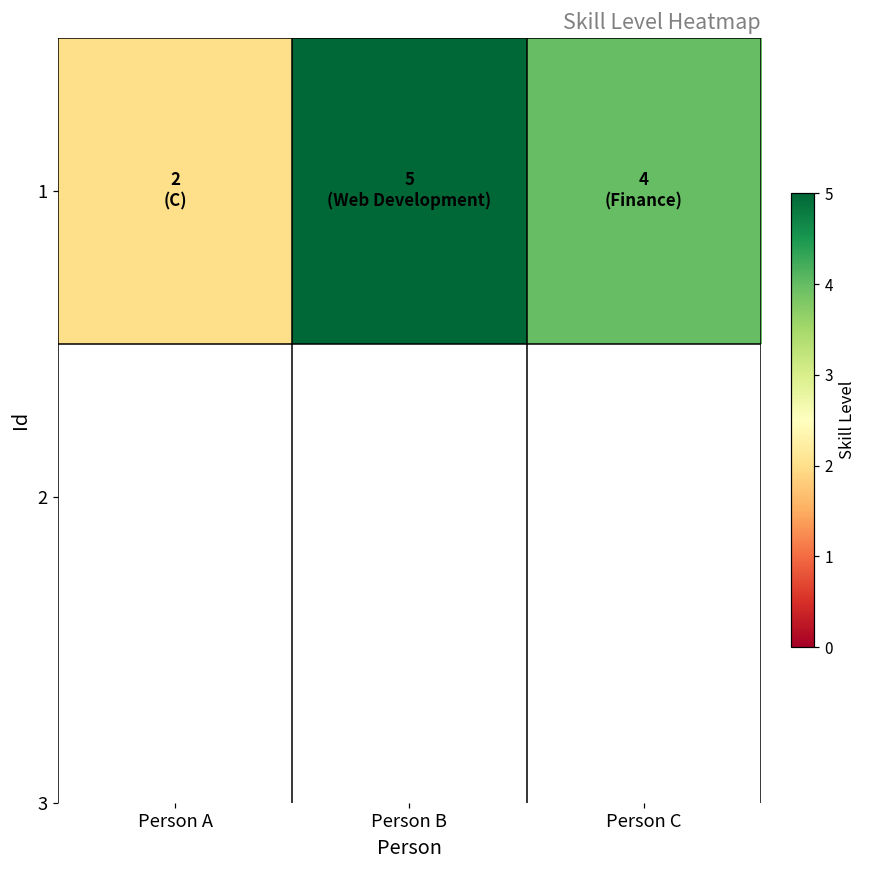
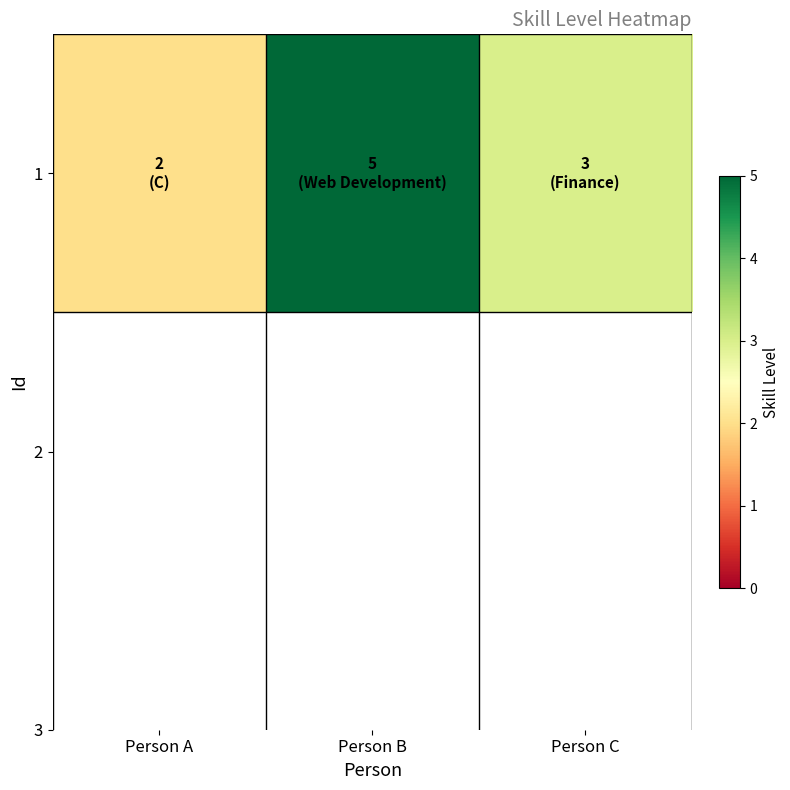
  {
    "1": {
      "Person A": 2,
      "Person B": 5,
-     "Person C": 4
+     "Person C": 3
    }
  }
